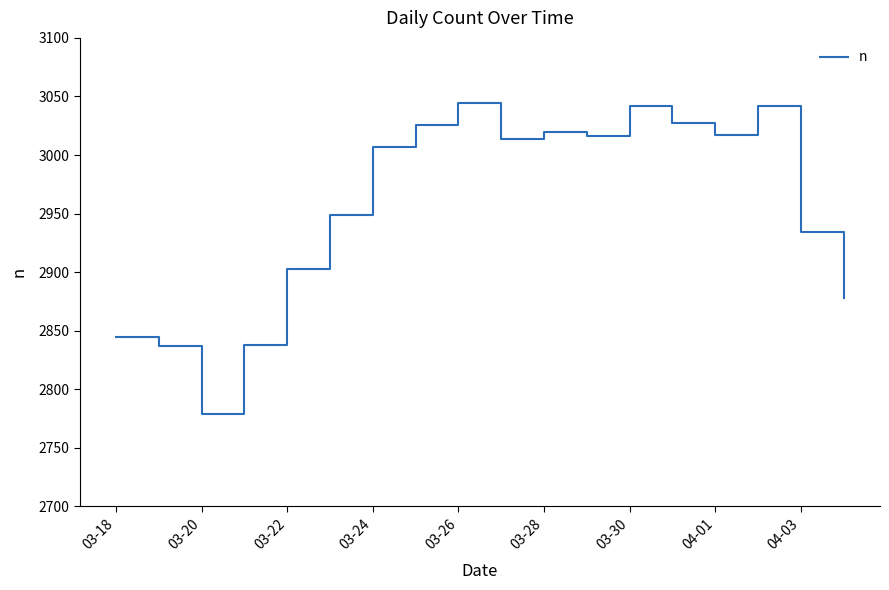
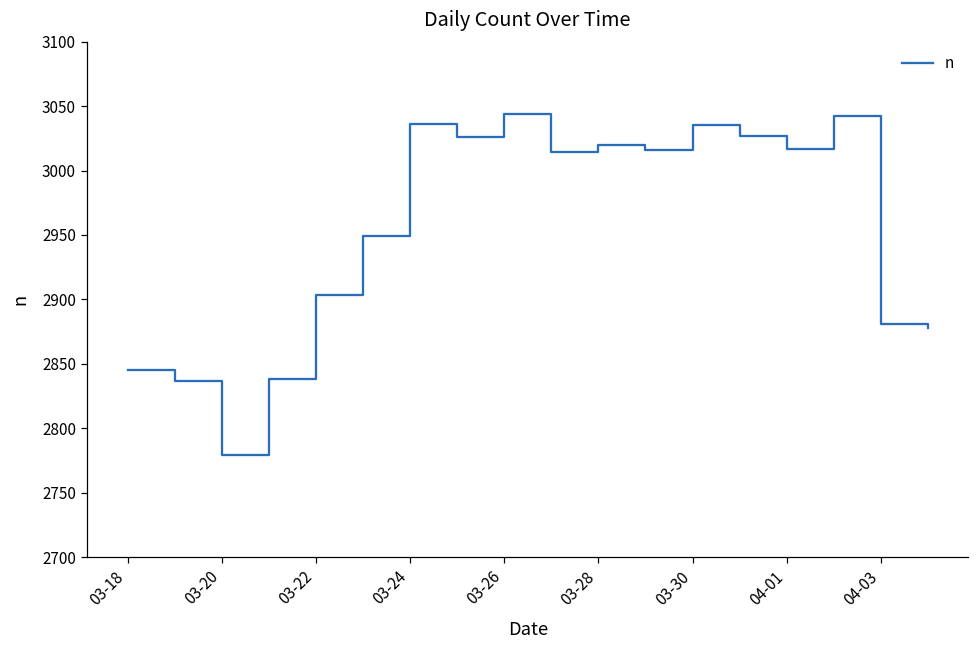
  {
    "03-18": 2845,
    "03-20": 2779,
    "03-22": 2903,
-   "03-24": 3007,
+   "03-24": 3036,
    "03-26": 3044,
    "03-28": 3020,
-   "03-30": 3042,
+   "03-30": 3035,
    "04-01": 3017,
-   "04-03": 2934
+   "04-03": 2881
  }
